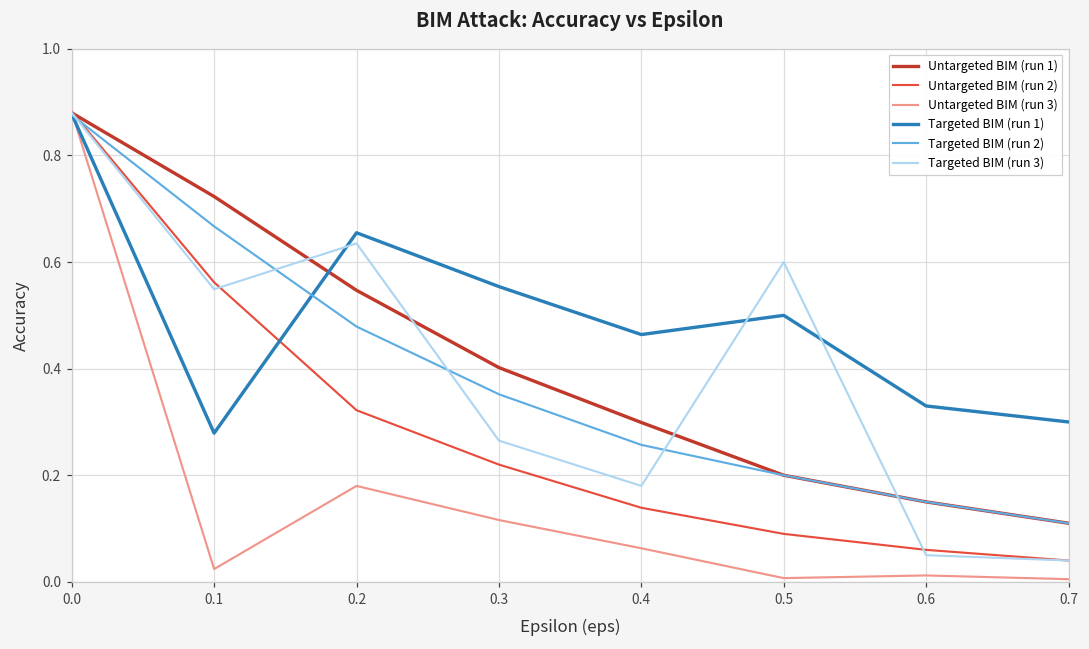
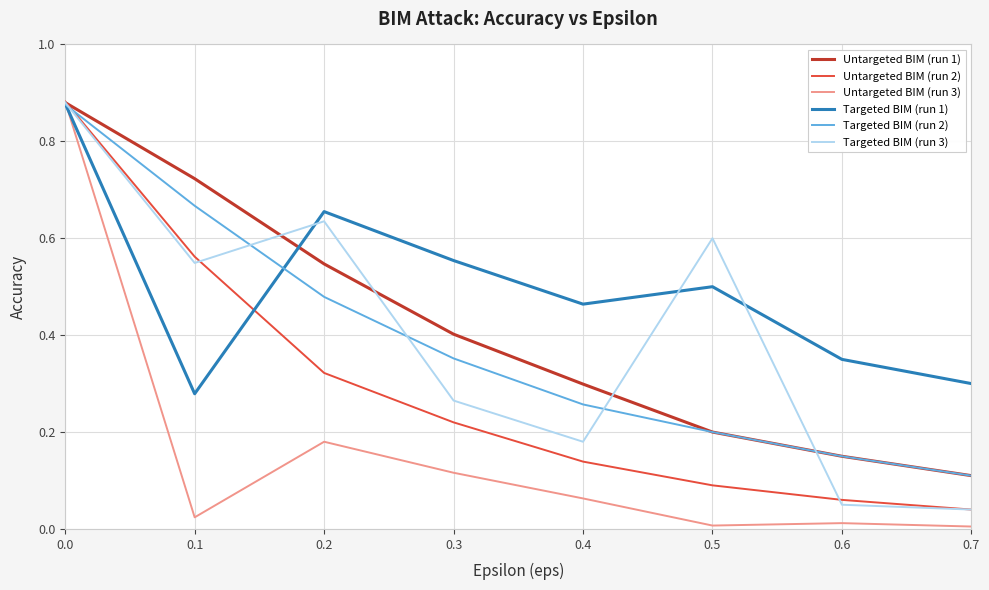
  {
    "Untargeted BIM (run 3)": {
      "0.1": 0.02,
      "0.2": 0.18,
      "0.3": 0.12,
      "0.4": 0.06,
      "0.5": 0.01,
      "0.6": 0.01,
      "0.7": 0.01
    },
    "Targeted BIM (run 1)": {
      "0.1": 0.28,
      "0.2": 0.66,
      "0.3": 0.55,
      "0.4": 0.46,
      "0.5": 0.50,
-     "0.6": 0.33,
+     "0.6": 0.35,
      "0.7": 0.30
    },
    "Targeted BIM (run 2)": {
      "0.1": 0.67,
      "0.2": 0.48,
      "0.3": 0.35,
      "0.4": 0.26
    },
    "Targeted BIM (run 3)": {
      "0.1": 0.55,
      "0.2": 0.64,
      "0.3": 0.27,
      "0.4": 0.18,
      "0.5": 0.60,
      "0.6": 0.05
    }
  }
